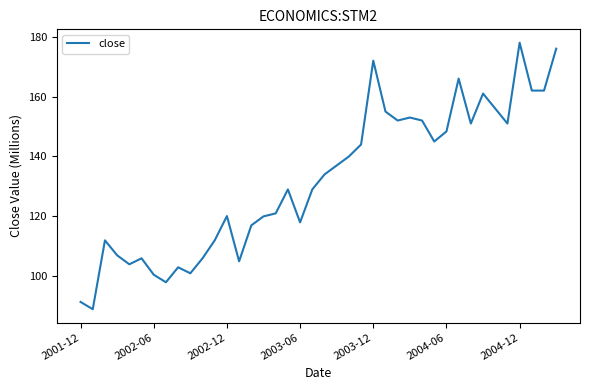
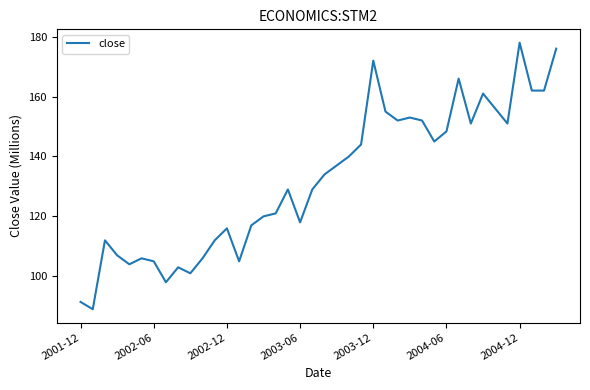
  {
    "2001-12": 91,
-   "2002-06": 101,
-   "2002-12": 120,
+   "2002-06": 105,
+   "2002-12": 116,
    "2003-06": 118,
    "2003-12": 172,
    "2004-06": 148,
    "2004-12": 178
  }
